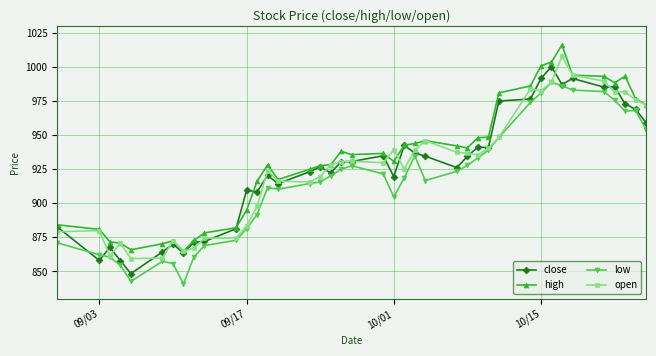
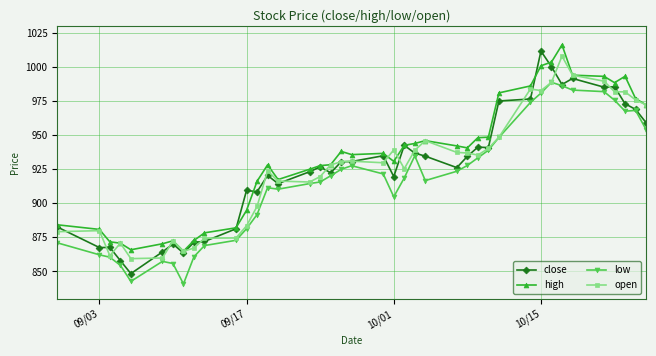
  {
    "close": {
-     "09/03": 858,
+     "09/03": 868,
      "09/17": 909,
      "10/01": 920,
-     "10/15": 991
+     "10/15": 1011
    },
    "open": {
      "09/17": 883,
      "10/01": 939
    }
  }
